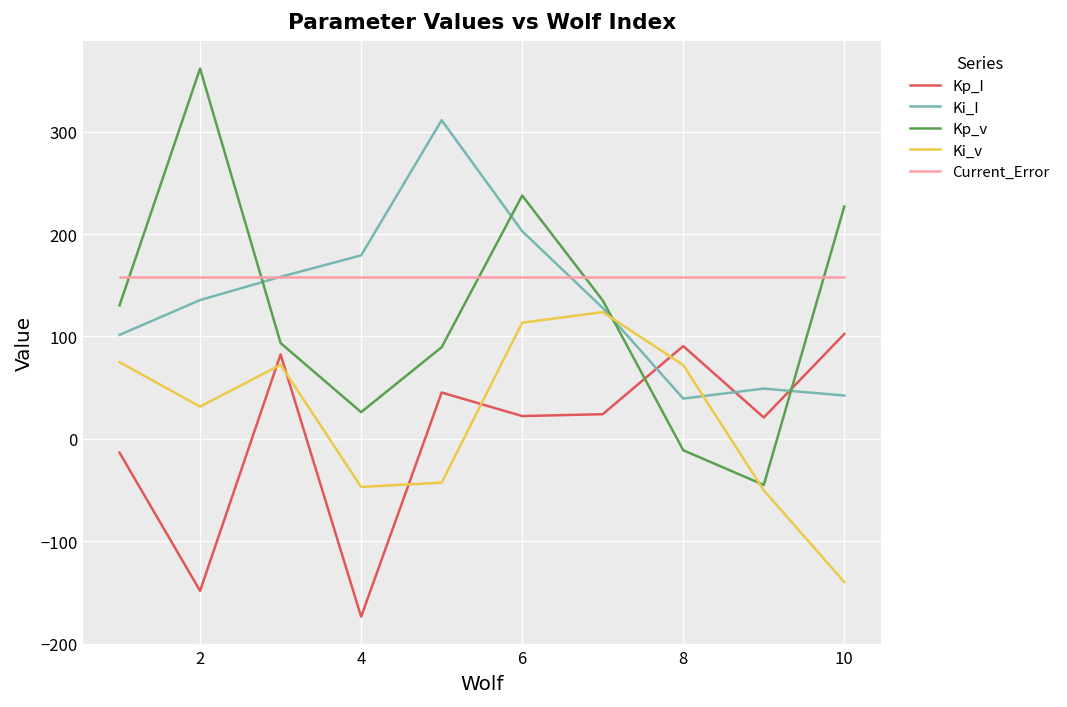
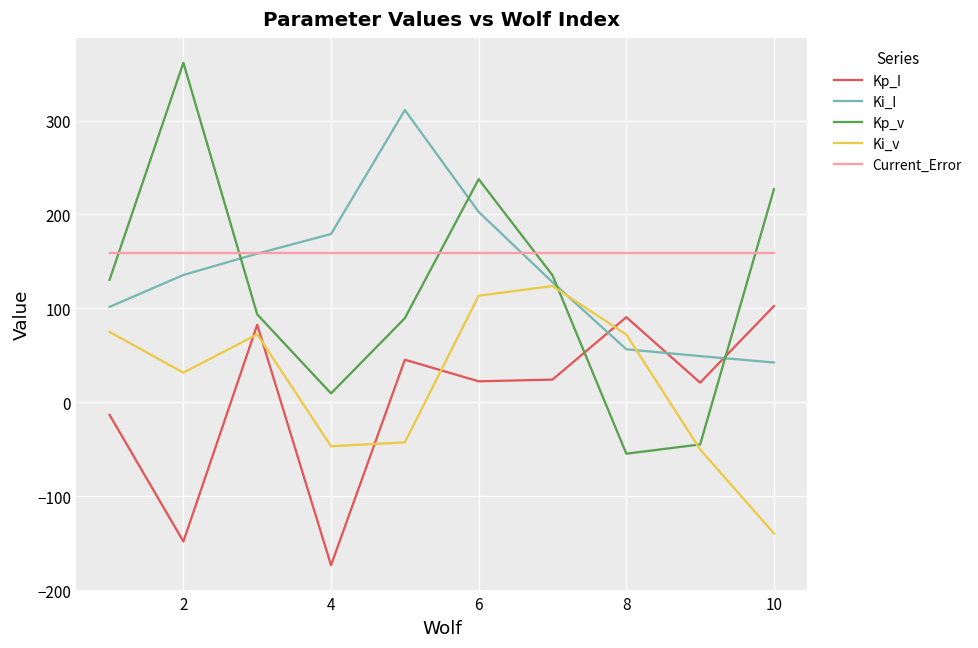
  {
    "Kp_I": {
      "2": -150,
      "4": -170,
      "6": 20,
      "8": 90,
      "10": 100
    },
    "Ki_I": {
      "2": 140,
      "4": 180,
      "6": 200,
-     "8": 40,
+     "8": 60,
      "10": 40
    },
    "Kp_v": {
      "2": 360,
-     "4": 30,
+     "4": 10,
      "6": 240,
-     "8": -10,
+     "8": -50,
      "10": 230
    },
    "Ki_v": {
      "2": 30,
      "4": -50,
      "6": 110,
      "8": 70,
      "10": -140
    },
    "Current_Error": {
      "2": 160,
      "4": 160,
      "6": 160,
      "8": 160,
      "10": 160
    }
  }
